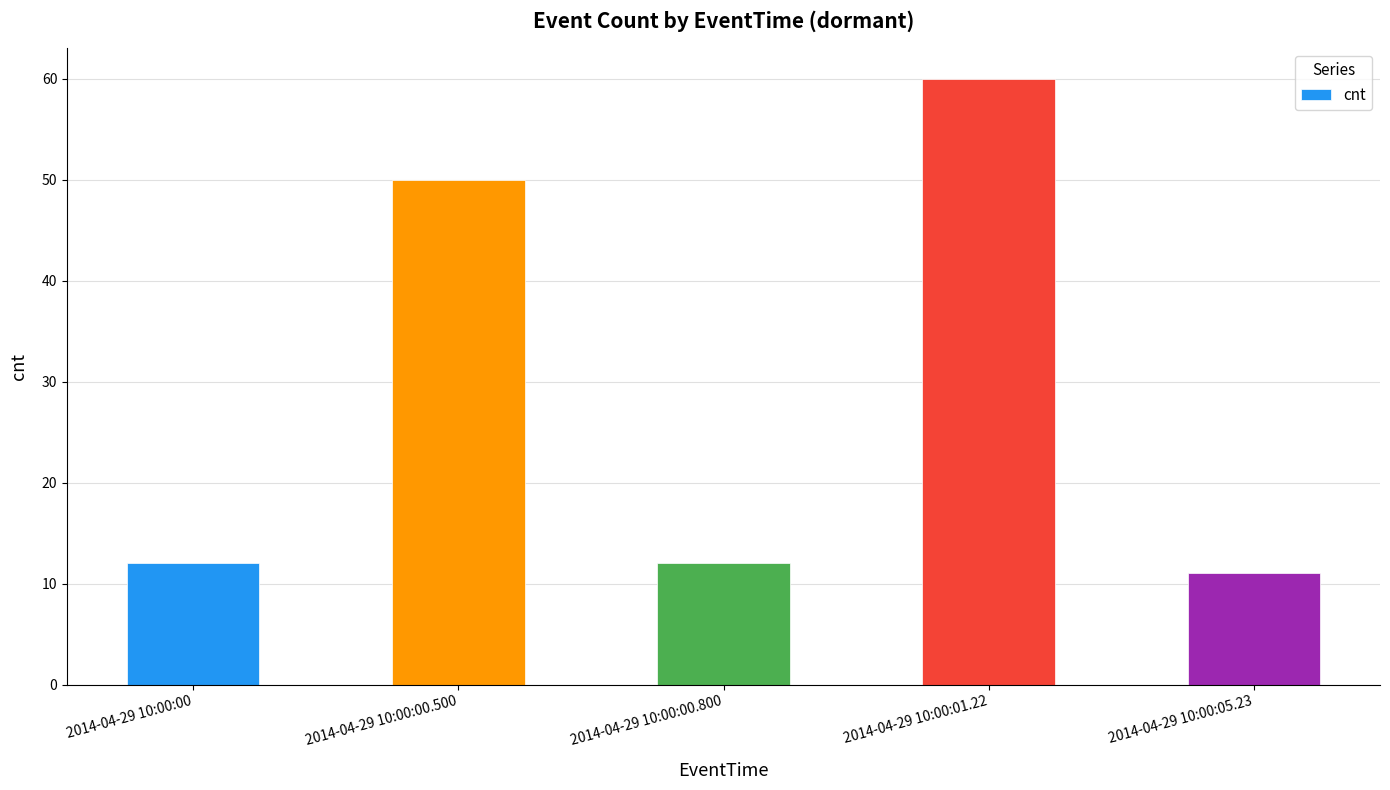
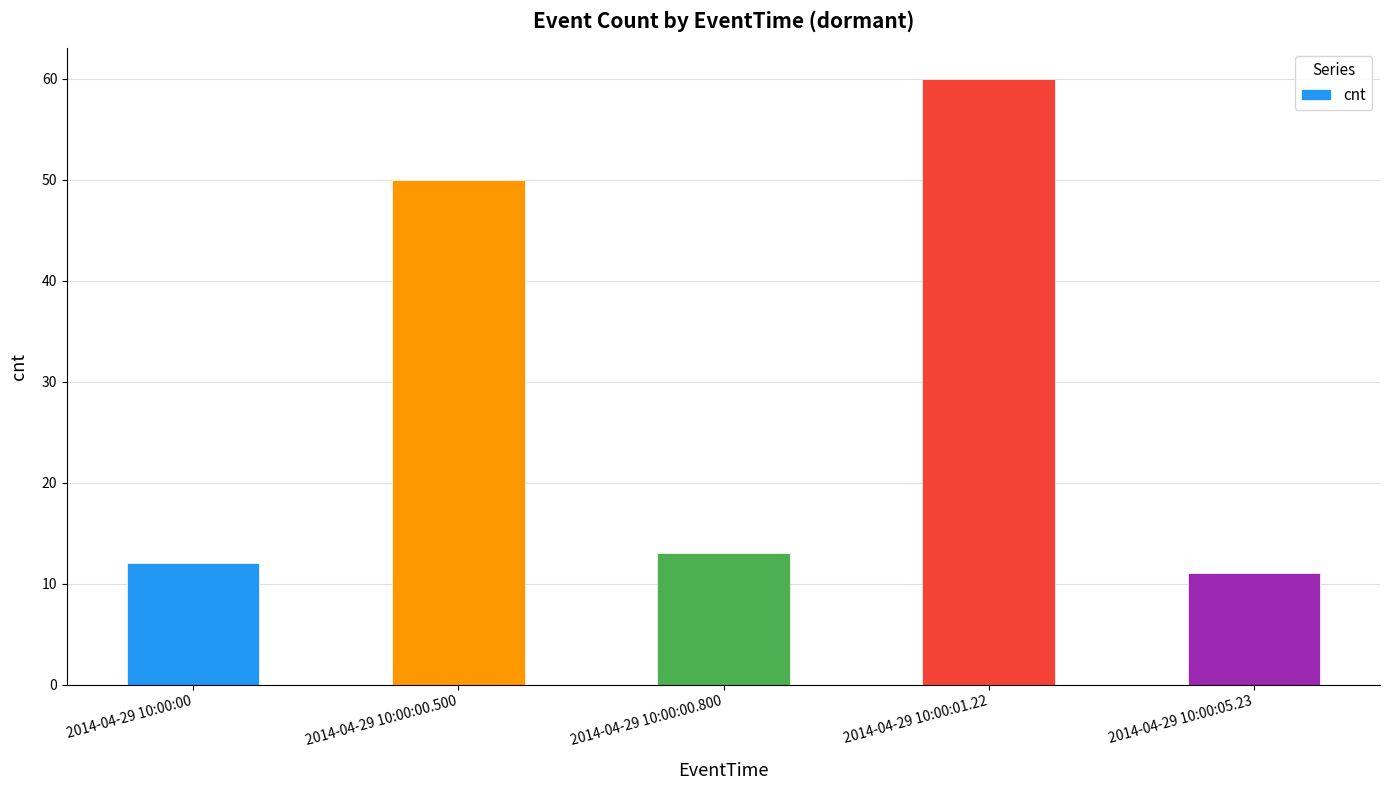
  {
    "2014-04-29 10:00:00": 12,
    "2014-04-29 10:00:00.500": 50,
-   "2014-04-29 10:00:00.800": 12,
+   "2014-04-29 10:00:00.800": 13,
    "2014-04-29 10:00:01.22": 60,
    "2014-04-29 10:00:05.23": 11
  }
